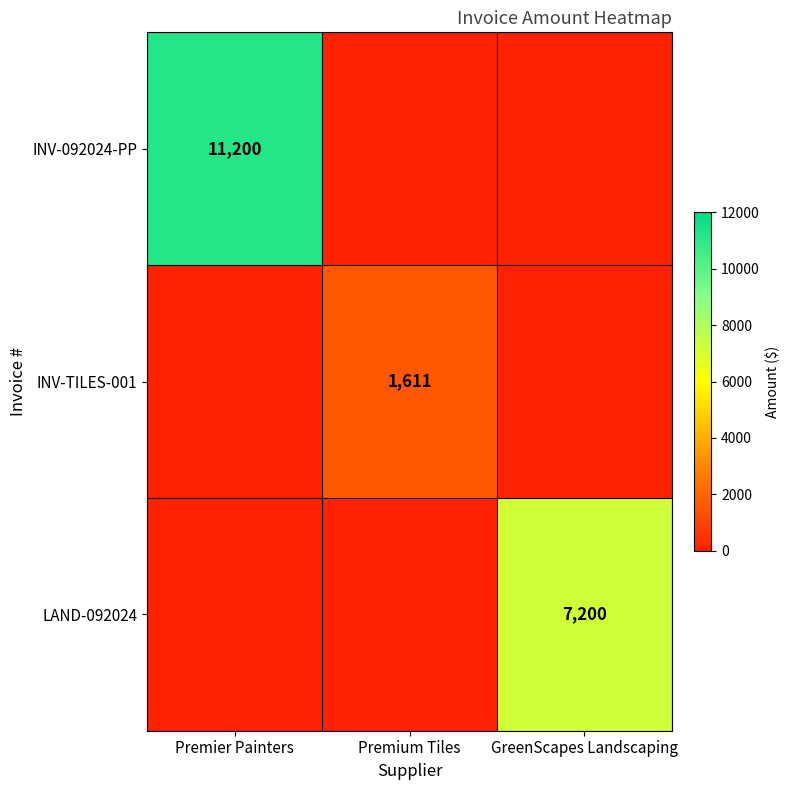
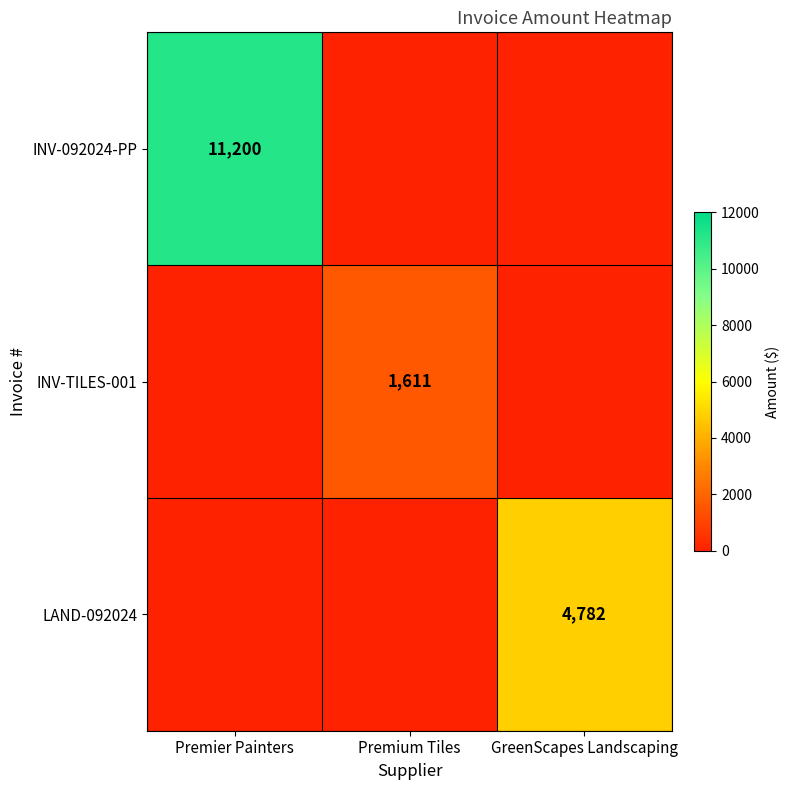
  {
    "INV-092024-PP": {
      "Premier Painters": "11,200"
    },
    "INV-TILES-001": {
      "Premium Tiles": "1,611"
    },
    "LAND-092024": {
-     "GreenScapes Landscaping": "7,200"
+     "GreenScapes Landscaping": "4,782"
    }
  }
